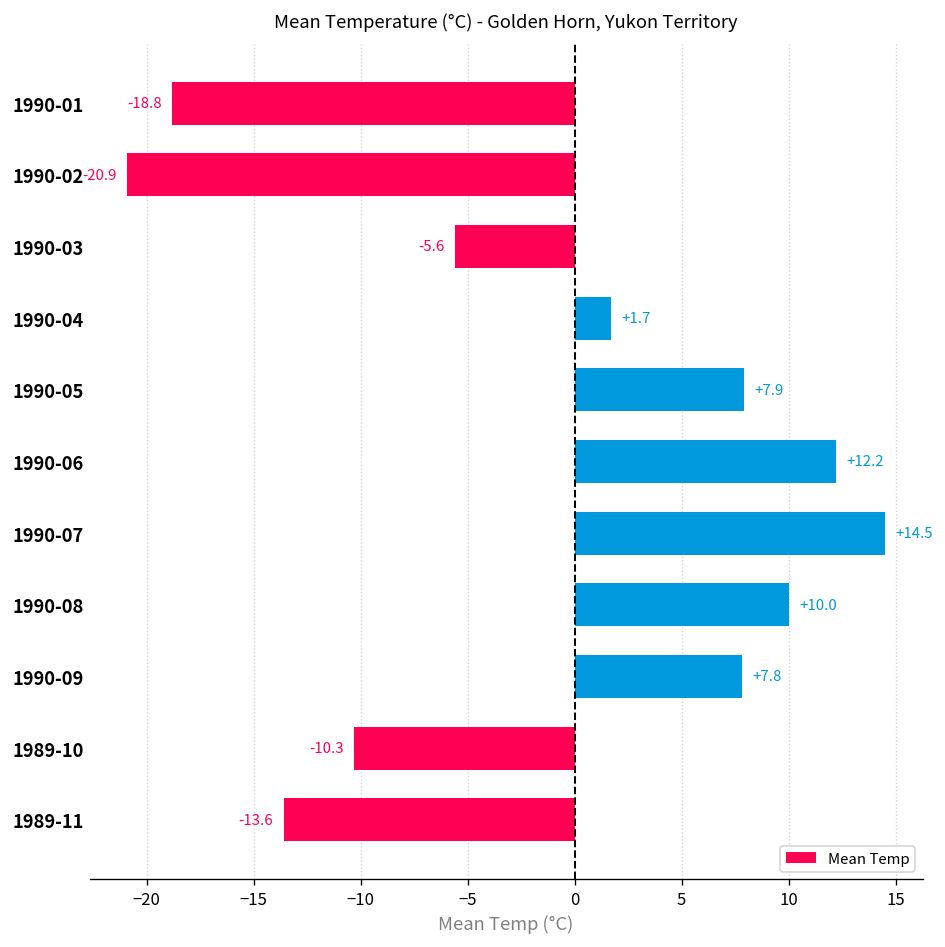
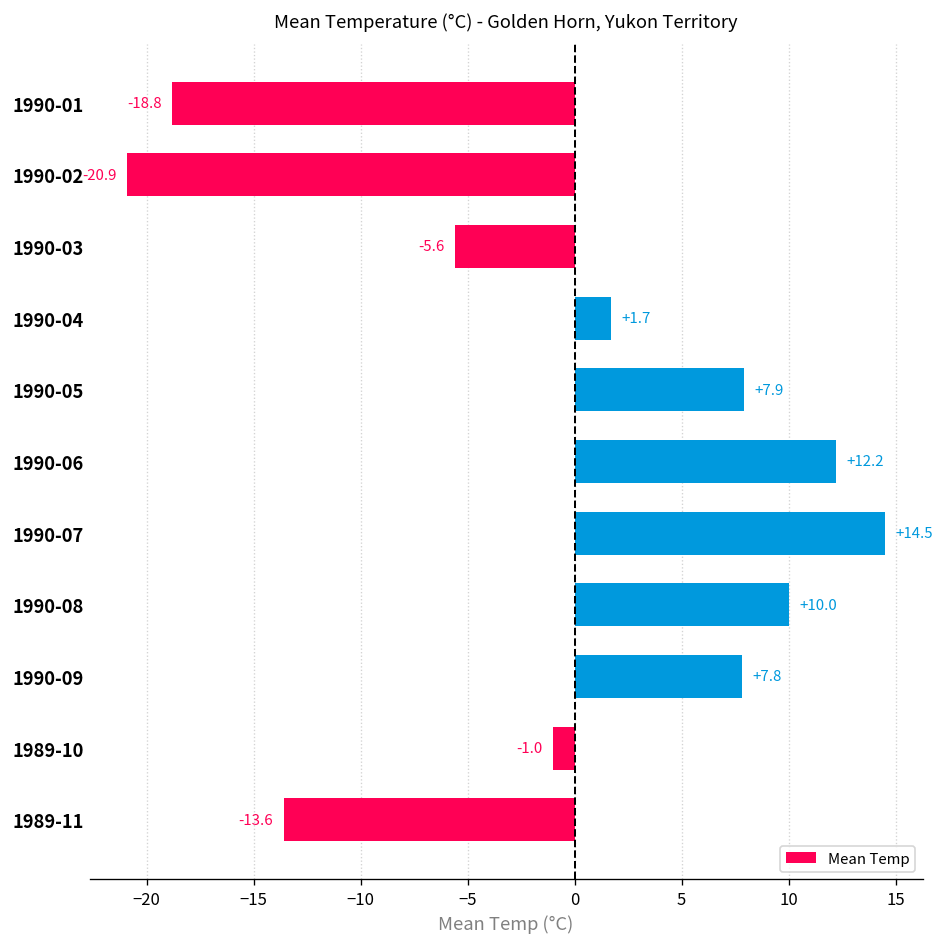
  {
    "1990-01": "-18.8",
    "1990-02": "-20.9",
    "1990-03": "-5.6",
    "1990-04": "+1.7",
    "1990-05": "+7.9",
    "1990-06": "+12.2",
    "1990-07": "+14.5",
    "1990-08": "+10.0",
    "1990-09": "+7.8",
-   "1989-10": "-10.3",
+   "1989-10": "-1.0",
    "1989-11": "-13.6"
  }
